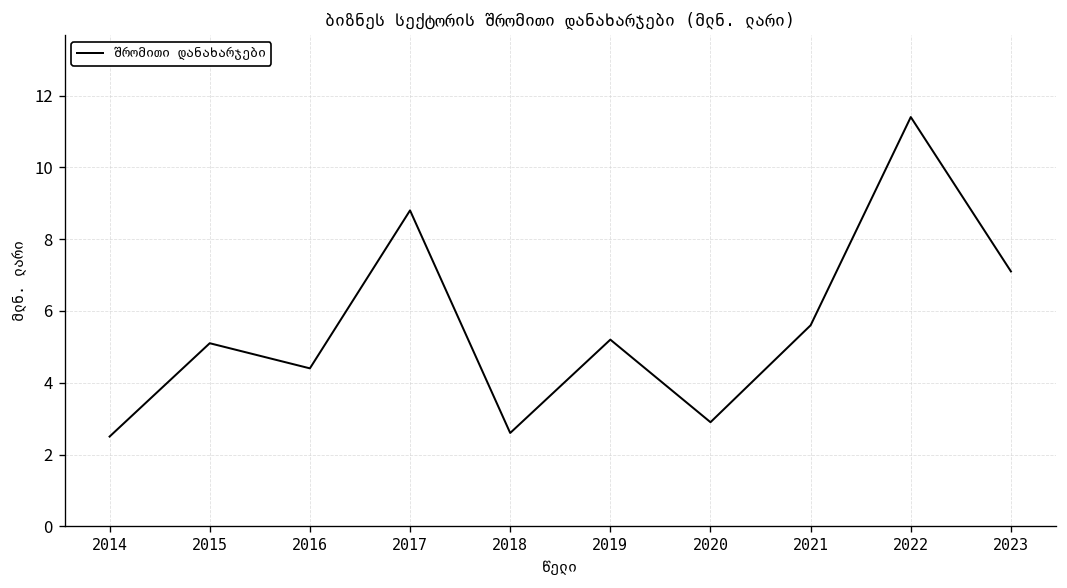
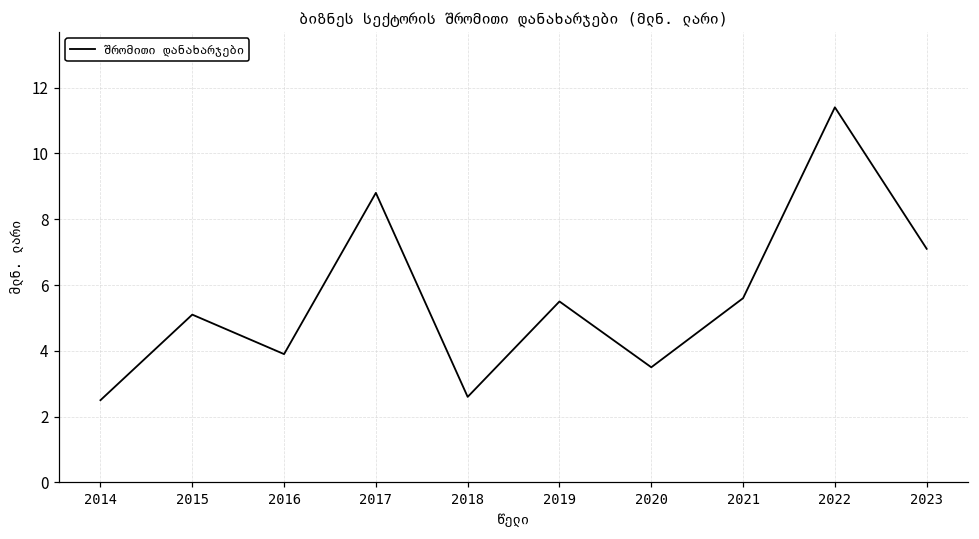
  {
    "2014": 2.5,
    "2015": 5.1,
-   "2016": 4.4,
+   "2016": 3.9,
    "2017": 8.8,
    "2018": 2.6,
-   "2019": 5.2,
-   "2020": 2.9,
+   "2019": 5.5,
+   "2020": 3.5,
    "2021": 5.6,
    "2022": 11.4,
    "2023": 7.1
  }
